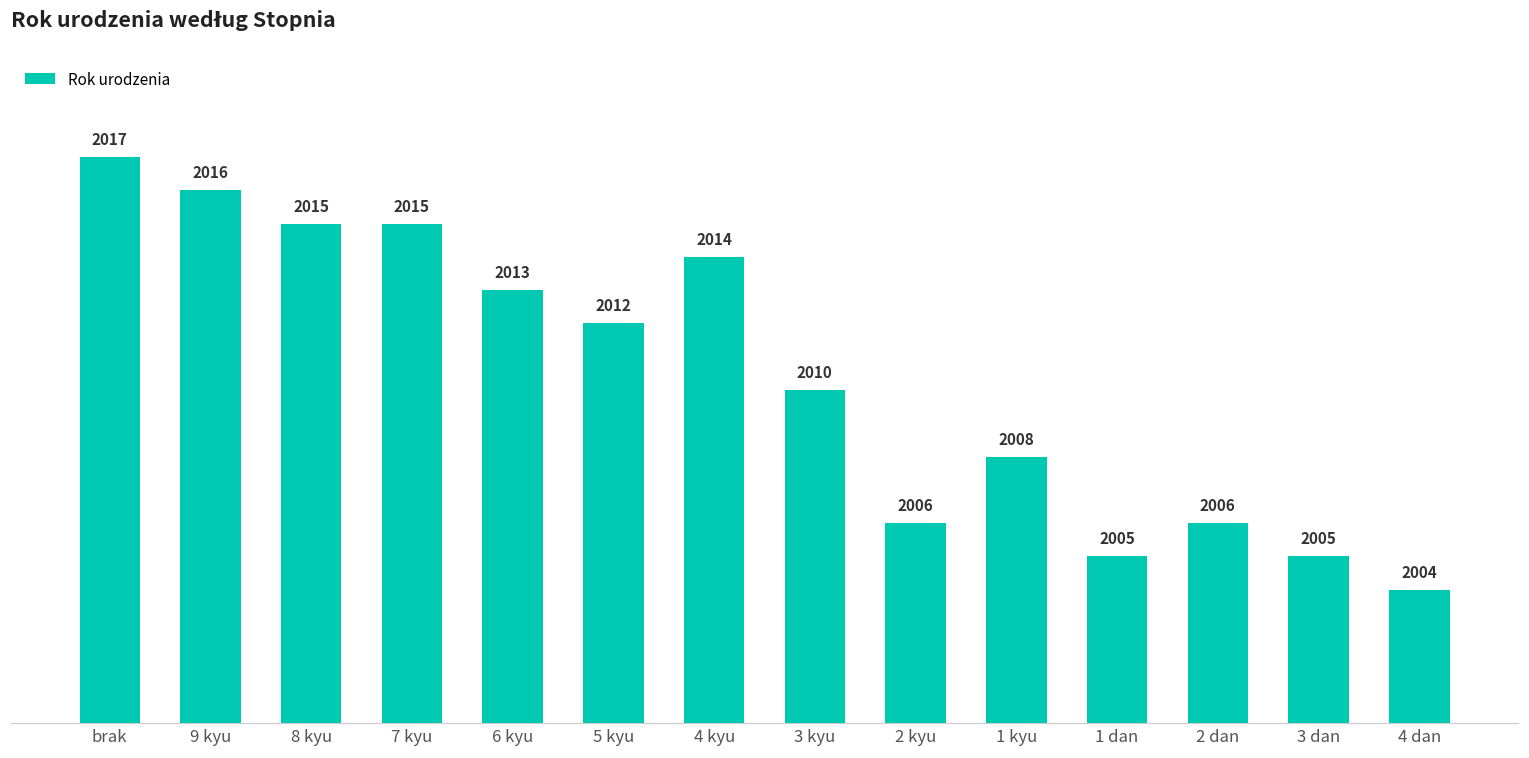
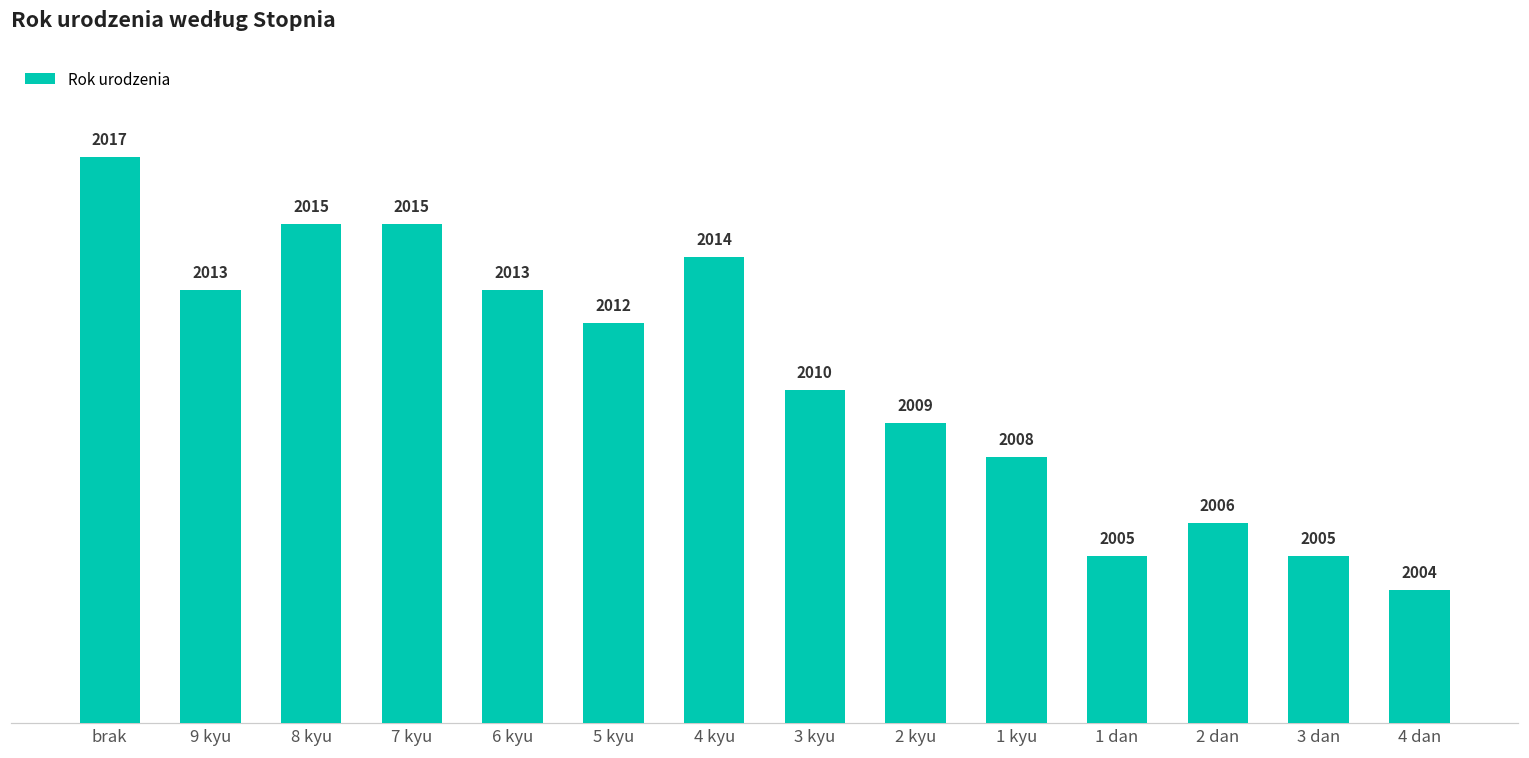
  {
    "brak": 2017,
-   "9 kyu": 2016,
+   "9 kyu": 2013,
    "8 kyu": 2015,
    "7 kyu": 2015,
    "6 kyu": 2013,
    "5 kyu": 2012,
    "4 kyu": 2014,
    "3 kyu": 2010,
-   "2 kyu": 2006,
+   "2 kyu": 2009,
    "1 kyu": 2008,
    "1 dan": 2005,
    "2 dan": 2006,
    "3 dan": 2005,
    "4 dan": 2004
  }
